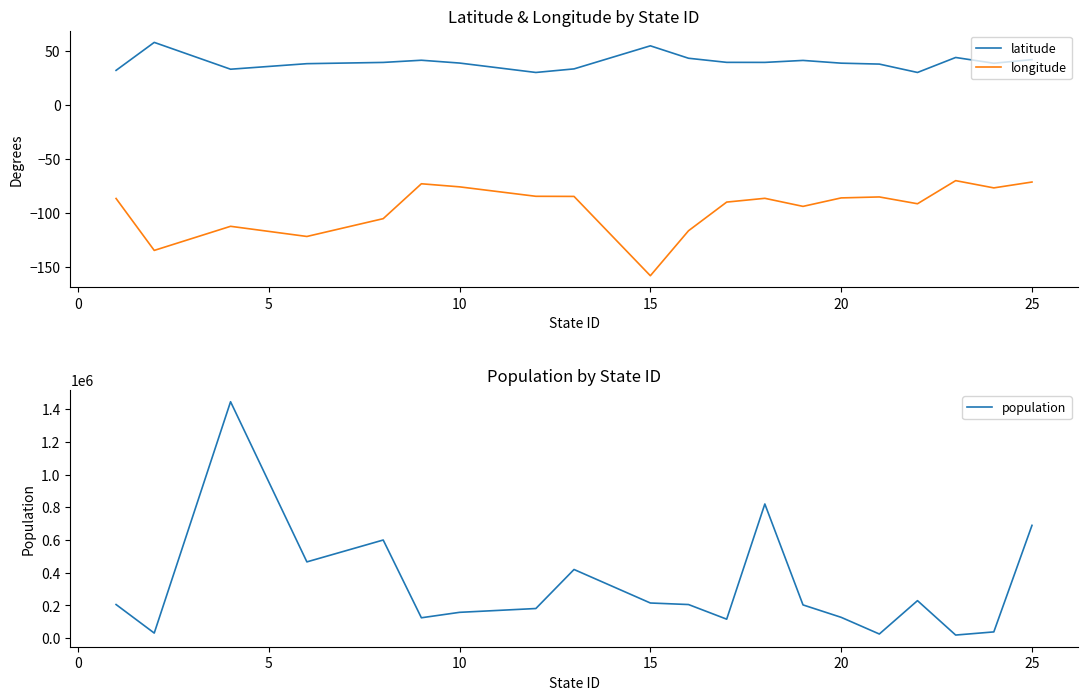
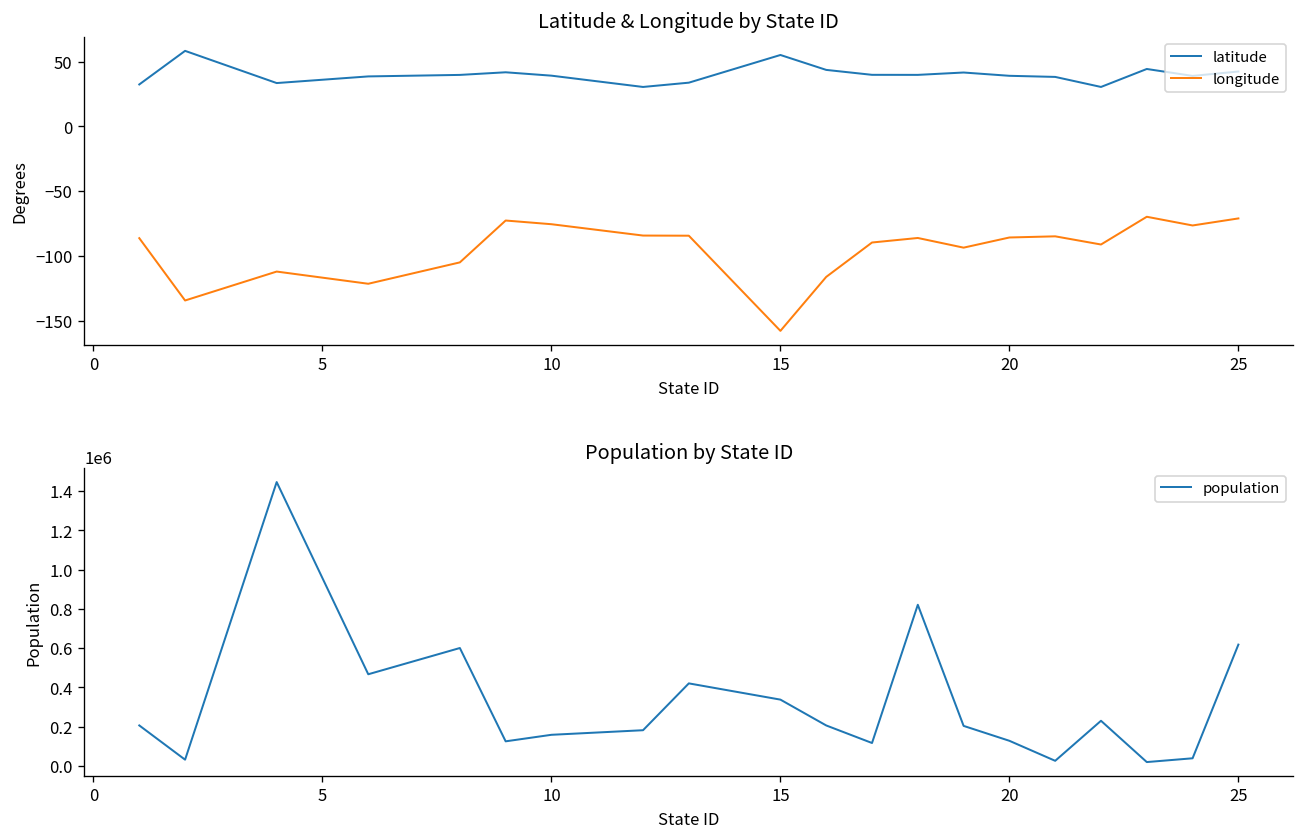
  {
    "Latitude & Longitude by State ID": {
      "latitude": {
        "10": 39,
        "15": 55,
        "20": 39
      },
      "longitude": {
        "10": -76,
        "15": -158,
        "20": -86,
        "25": -71
      }
    },
    "Population by State ID": {
      "10": 160000,
-     "15": 220000,
+     "15": 340000,
      "20": 130000,
-     "25": 690000
+     "25": 620000
    }
  }
